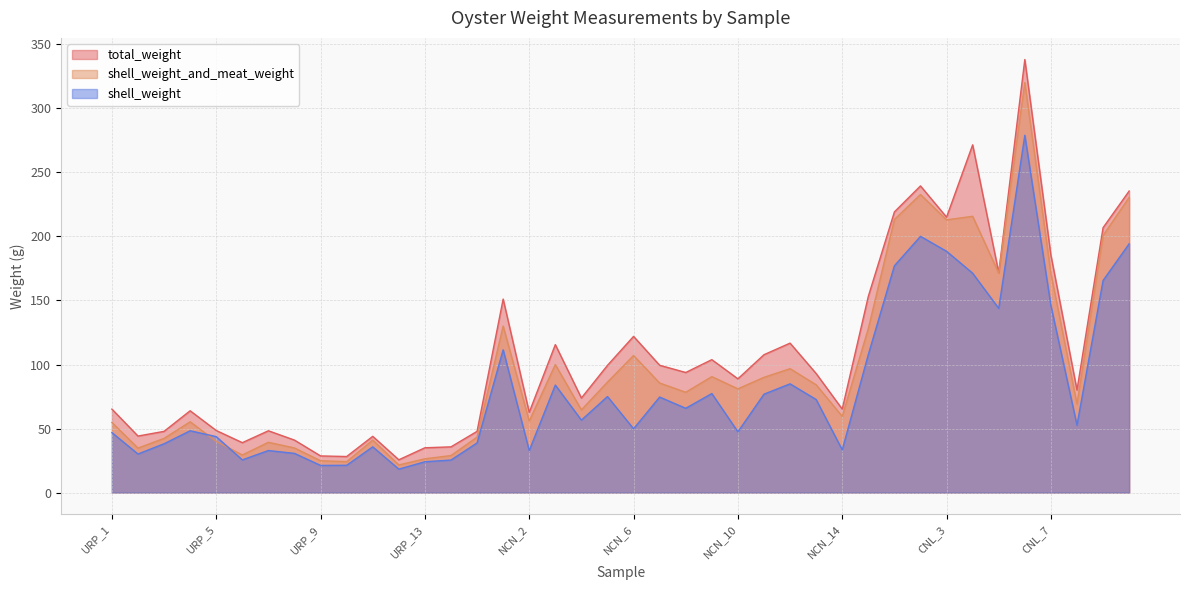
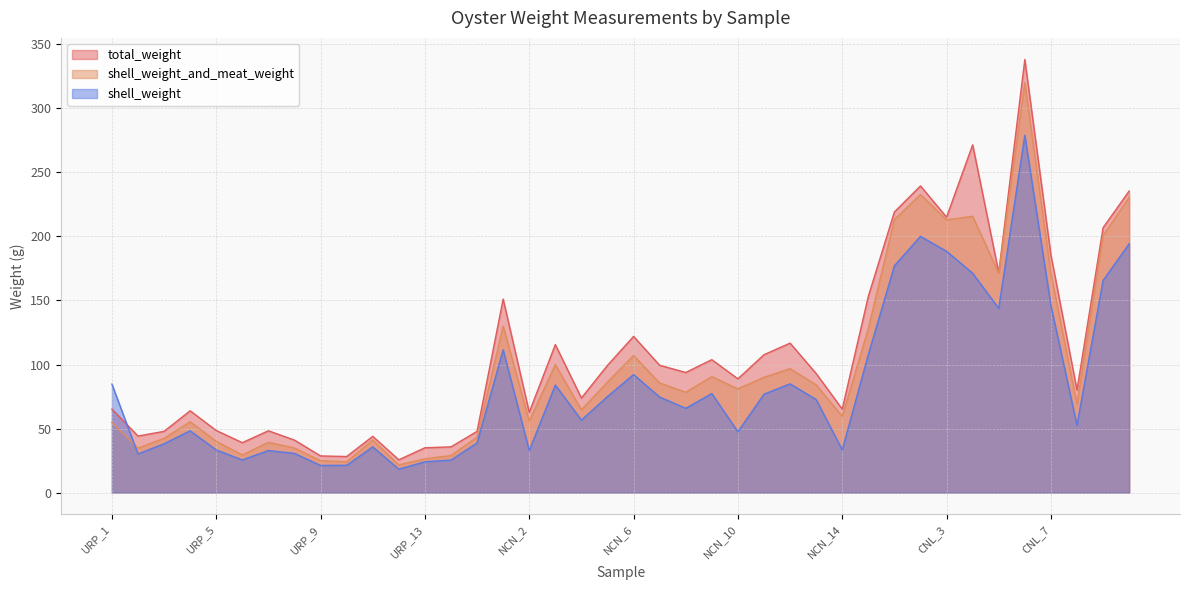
  {
    "shell_weight": {
-     "URP_1": 47,
-     "URP_5": 44,
+     "URP_1": 85,
+     "URP_5": 33,
      "URP_9": 21,
      "URP_13": 24,
      "NCN_2": 33,
-     "NCN_6": 50,
+     "NCN_6": 92,
      "NCN_10": 47,
      "NCN_14": 33,
      "CNL_3": 188,
      "CNL_7": 146
    }
  }
